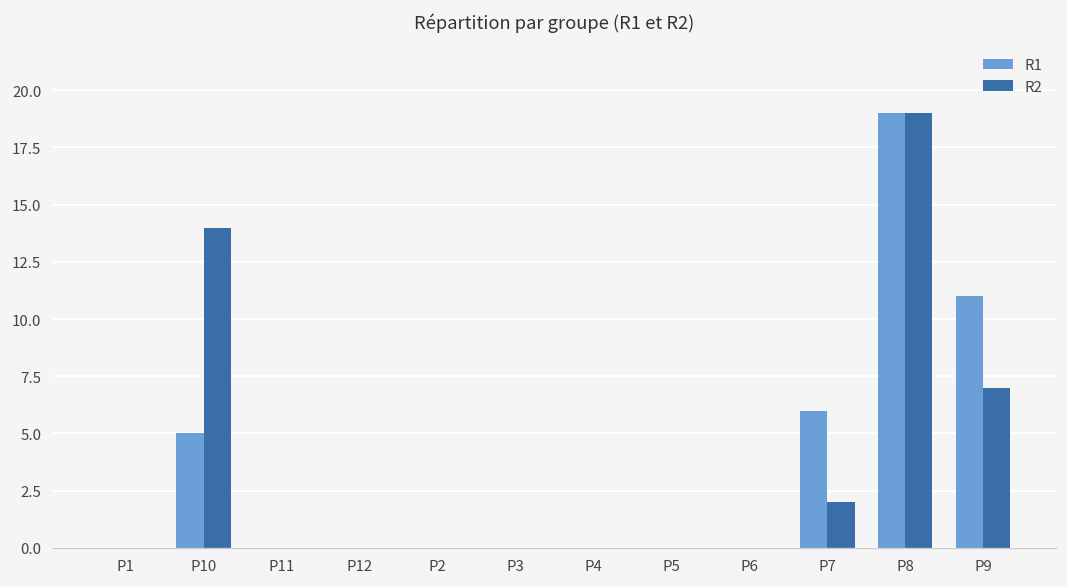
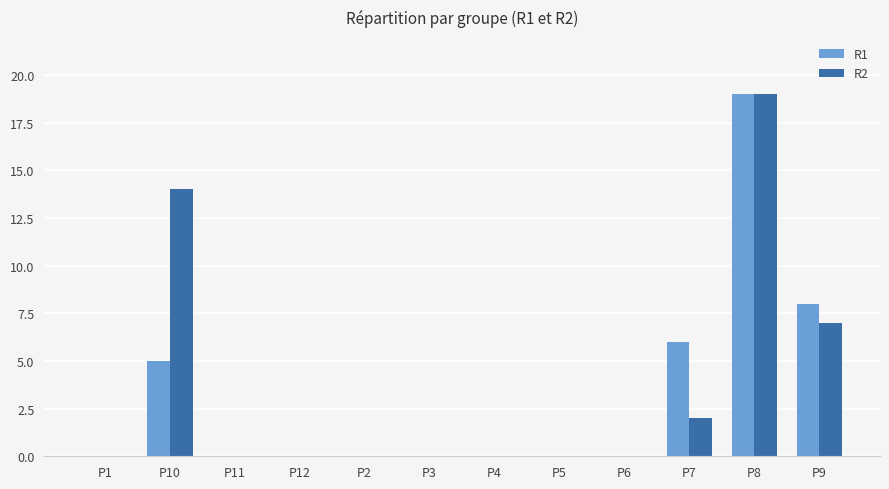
  {
    "R1": {
      "P1": 0,
      "P10": 5,
      "P11": 0,
      "P12": 0,
      "P2": 0,
      "P3": 0,
      "P4": 0,
      "P5": 0,
      "P6": 0,
      "P7": 6,
      "P8": 19,
-     "P9": 11
+     "P9": 8
    },
    "R2": {
      "P1": 0,
      "P10": 14,
      "P11": 0,
      "P12": 0,
      "P2": 0,
      "P3": 0,
      "P4": 0,
      "P5": 0,
      "P6": 0,
      "P7": 2,
      "P8": 19,
      "P9": 7
    }
  }
